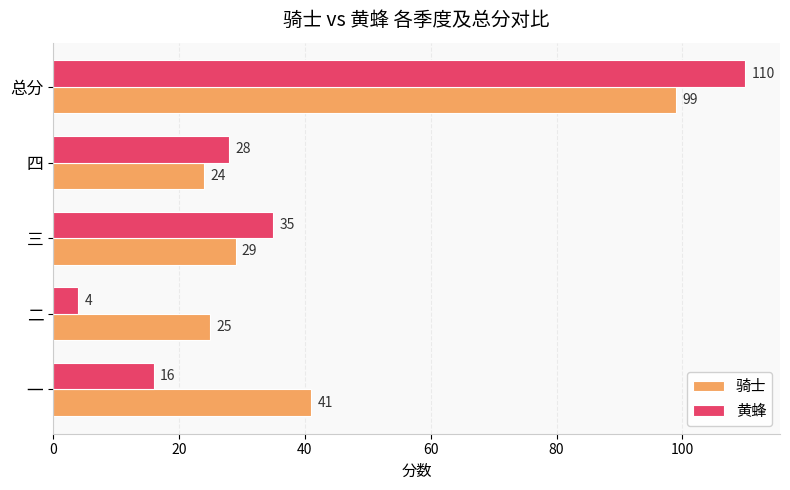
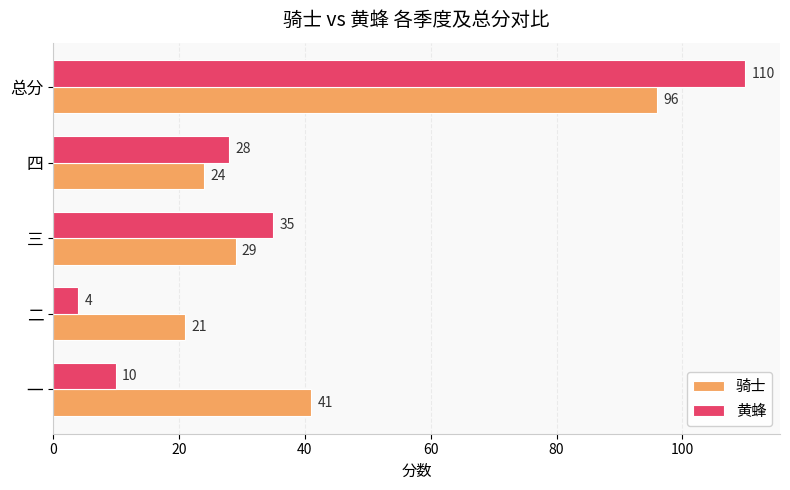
  {
    "骑士": {
-     "总分": 99,
+     "总分": 96,
      "四": 24,
      "三": 29,
-     "二": 25,
+     "二": 21,
      "一": 41
    },
    "黄蜂": {
      "总分": 110,
      "四": 28,
      "三": 35,
      "二": 4,
-     "一": 16
+     "一": 10
    }
  }
